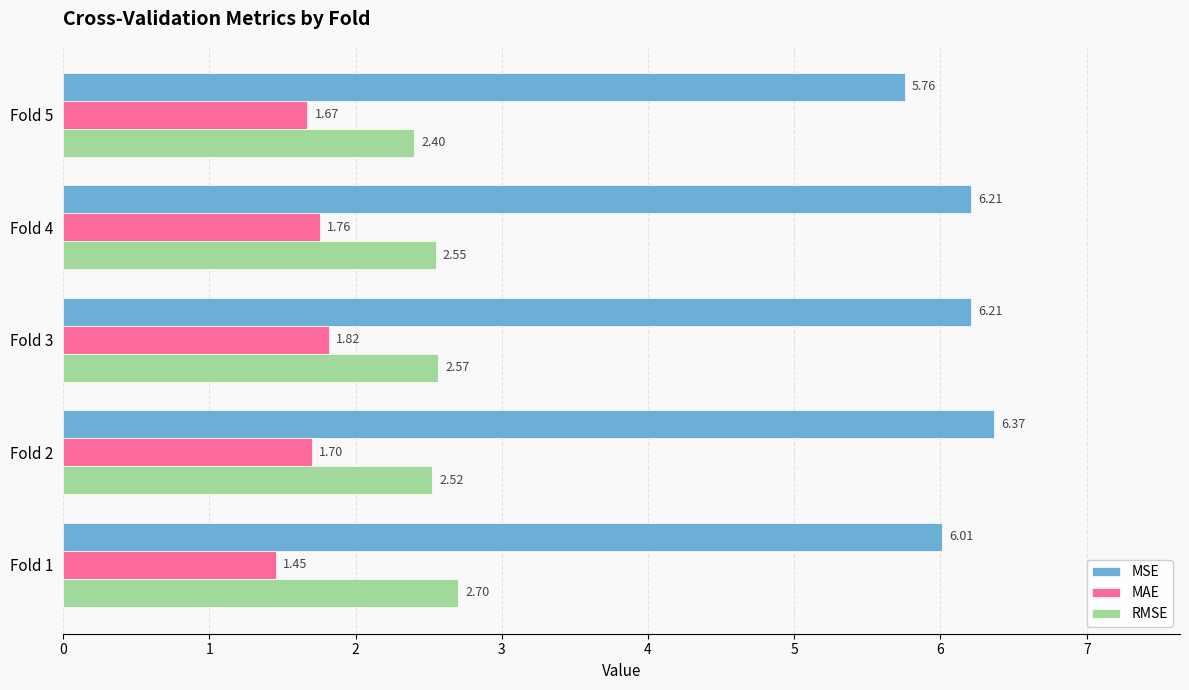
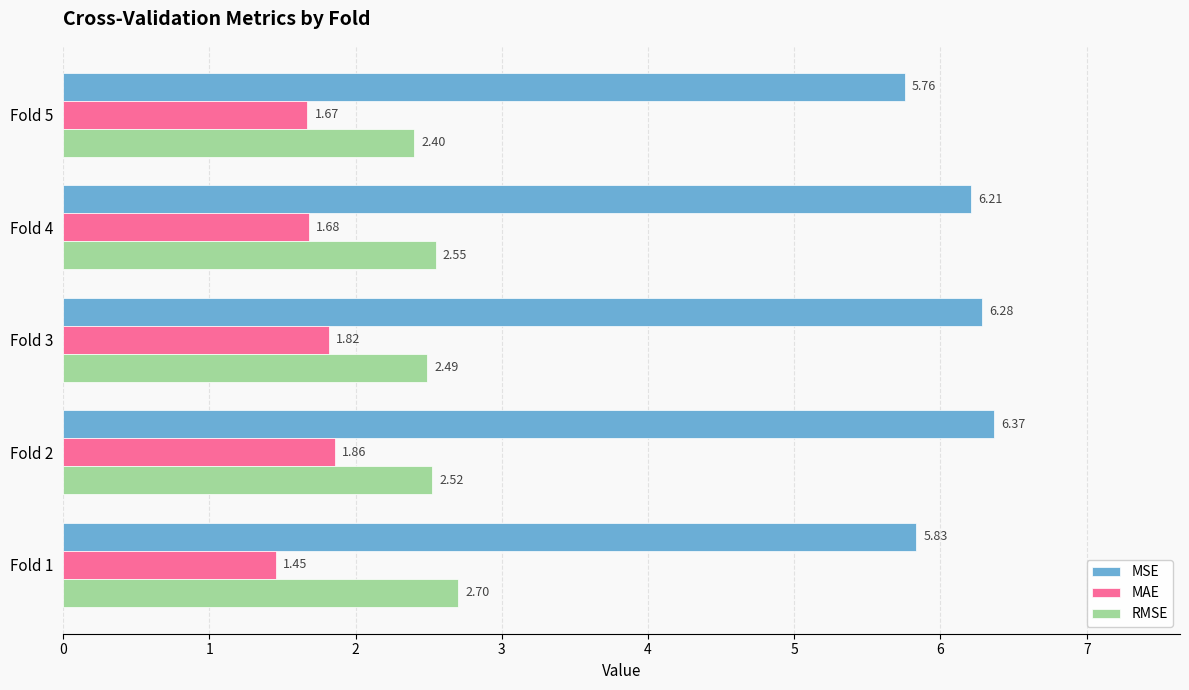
  {
    "MSE": {
      "Fold 5": 5.76,
      "Fold 4": 6.21,
-     "Fold 3": 6.21,
+     "Fold 3": 6.28,
      "Fold 2": 6.37,
-     "Fold 1": 6.01
+     "Fold 1": 5.83
    },
    "MAE": {
      "Fold 5": 1.67,
-     "Fold 4": 1.76,
+     "Fold 4": 1.68,
      "Fold 3": 1.82,
-     "Fold 2": 1.70,
+     "Fold 2": 1.86,
      "Fold 1": 1.45
    },
    "RMSE": {
      "Fold 5": 2.40,
      "Fold 4": 2.55,
-     "Fold 3": 2.57,
+     "Fold 3": 2.49,
      "Fold 2": 2.52,
      "Fold 1": 2.70
    }
  }
